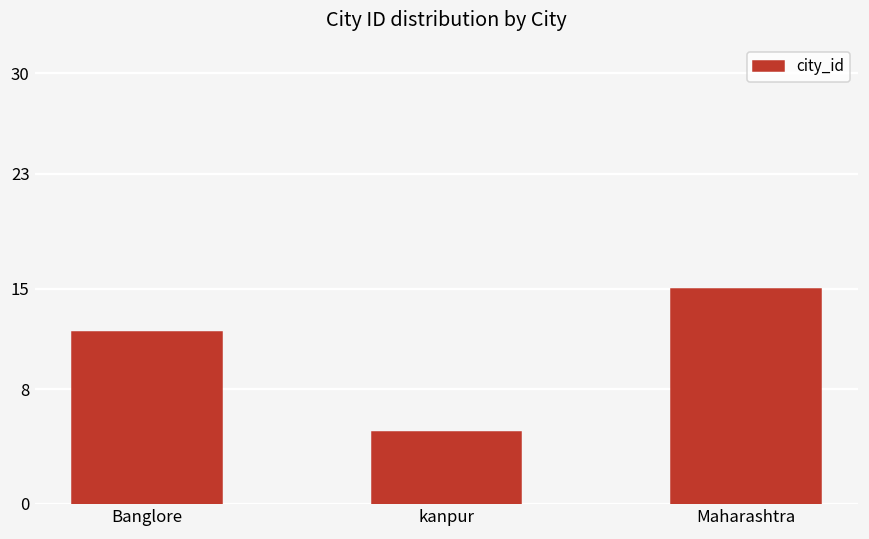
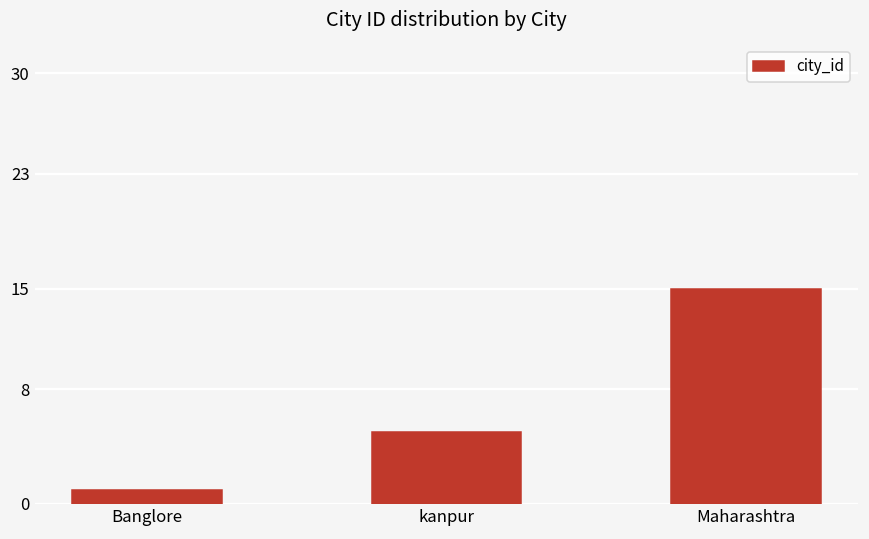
  {
-   "Banglore": 12,
+   "Banglore": 1,
    "kanpur": 5,
    "Maharashtra": 15
  }
